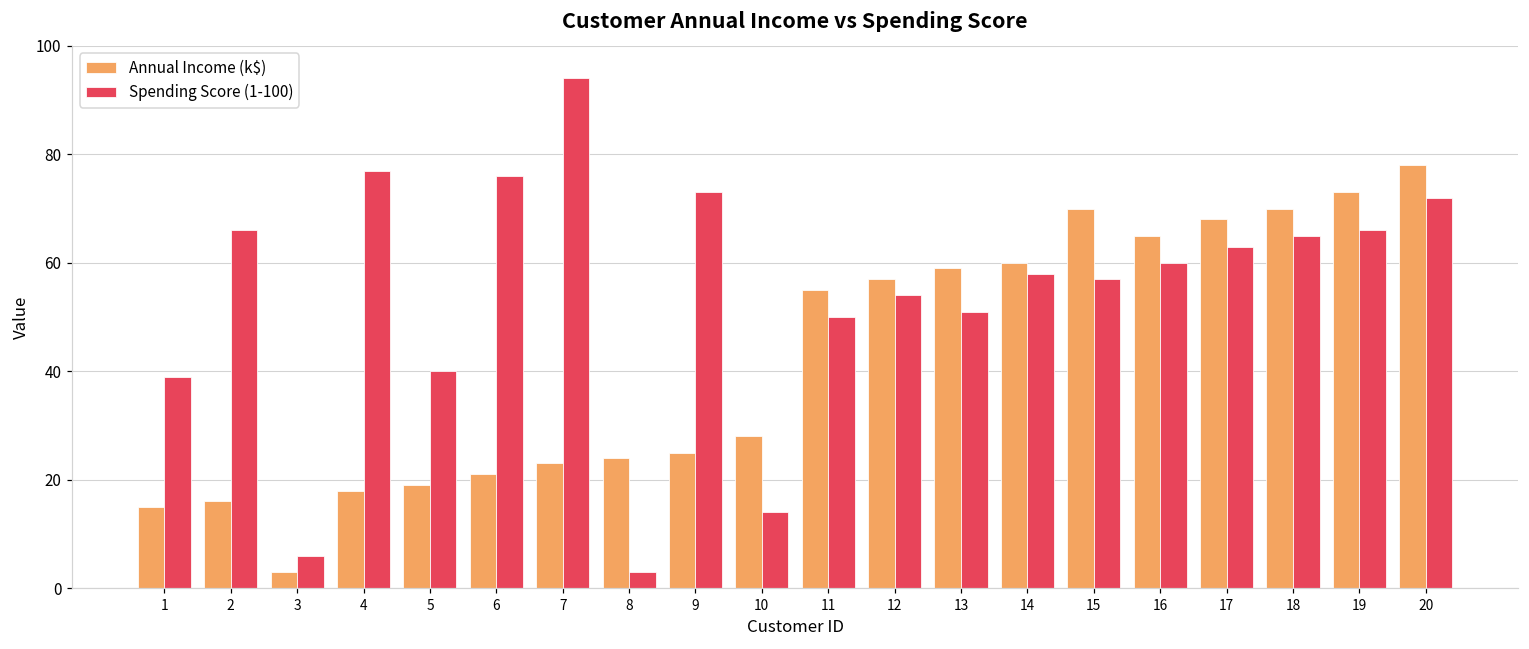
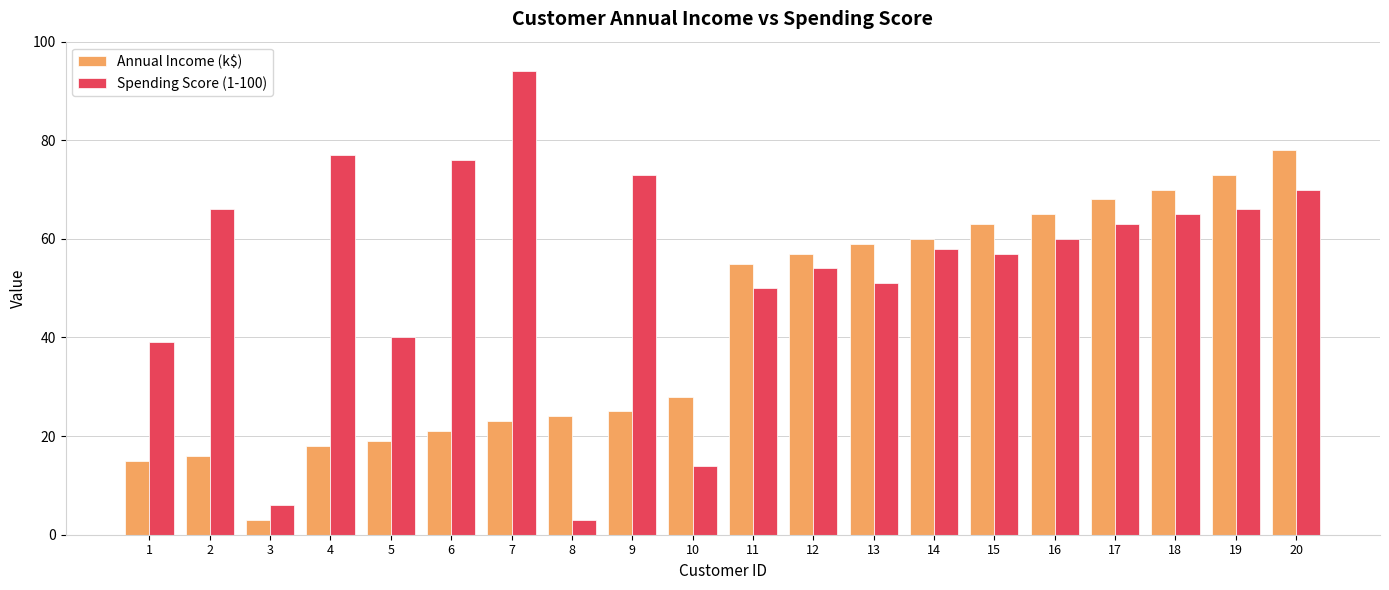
  {
    "Annual Income (k$)": {
      "1": 15,
      "2": 16,
      "3": 3,
      "4": 18,
      "5": 19,
      "6": 21,
      "7": 23,
      "8": 24,
      "9": 25,
      "10": 28,
      "11": 55,
      "12": 57,
      "13": 59,
      "14": 60,
-     "15": 70,
+     "15": 63,
      "16": 65,
      "17": 68,
      "18": 70,
      "19": 73,
      "20": 78
    },
    "Spending Score (1-100)": {
      "1": 39,
      "2": 66,
      "3": 6,
      "4": 77,
      "5": 40,
      "6": 76,
      "7": 94,
      "8": 3,
      "9": 73,
      "10": 14,
      "11": 50,
      "12": 54,
      "13": 51,
      "14": 58,
      "15": 57,
      "16": 60,
      "17": 63,
      "18": 65,
      "19": 66,
-     "20": 72
+     "20": 70
    }
  }
